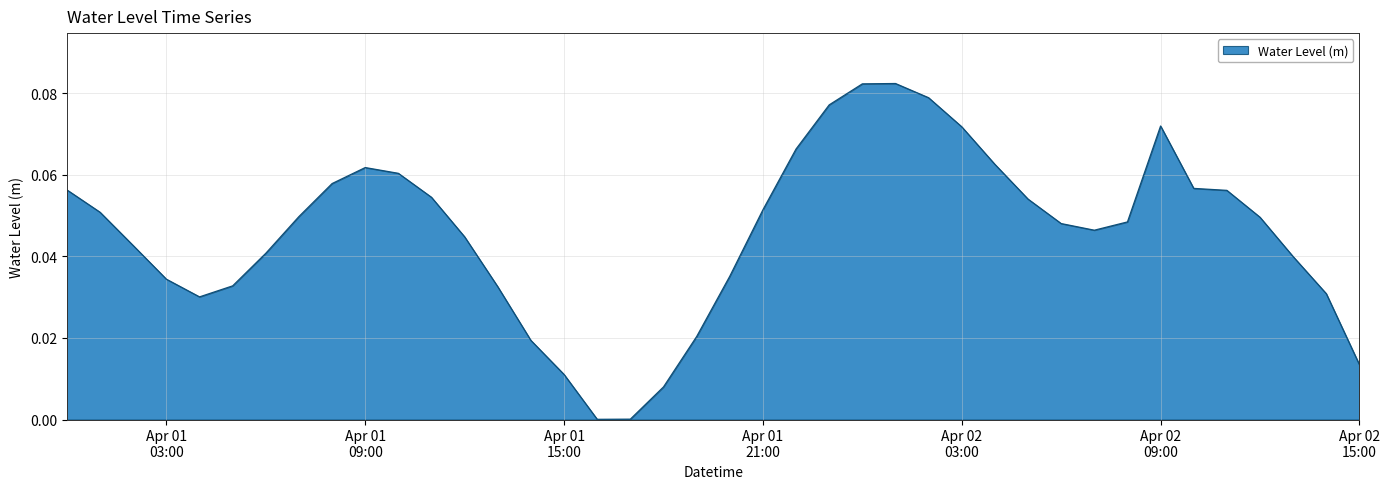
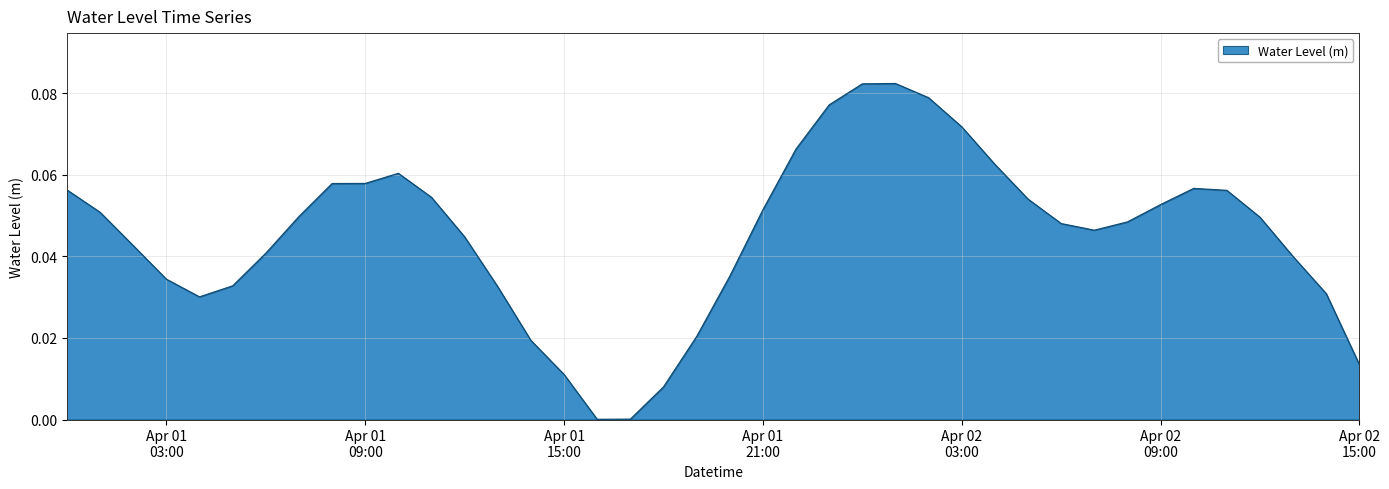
  {
    "Apr 01 03:00": 0.034,
-   "Apr 01 09:00": 0.062,
+   "Apr 01 09:00": 0.058,
    "Apr 01 15:00": 0.011,
    "Apr 01 21:00": 0.051,
    "Apr 02 03:00": 0.072,
-   "Apr 02 09:00": 0.072,
+   "Apr 02 09:00": 0.053,
    "Apr 02 15:00": 0.013
  }
